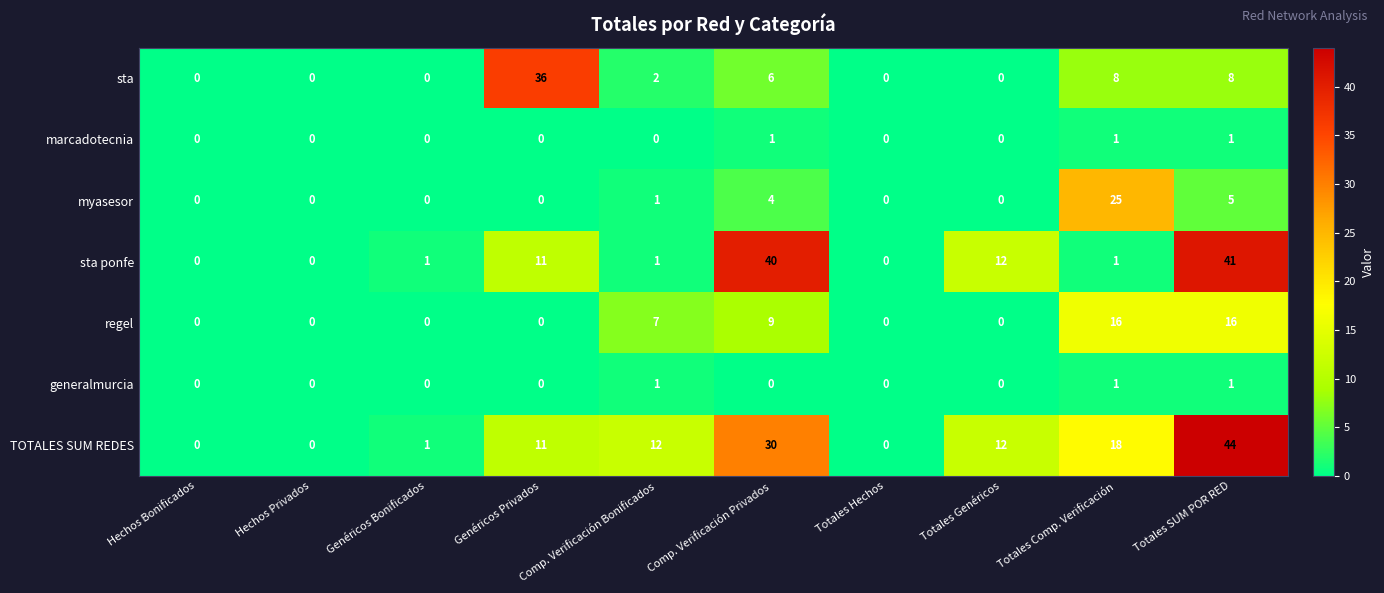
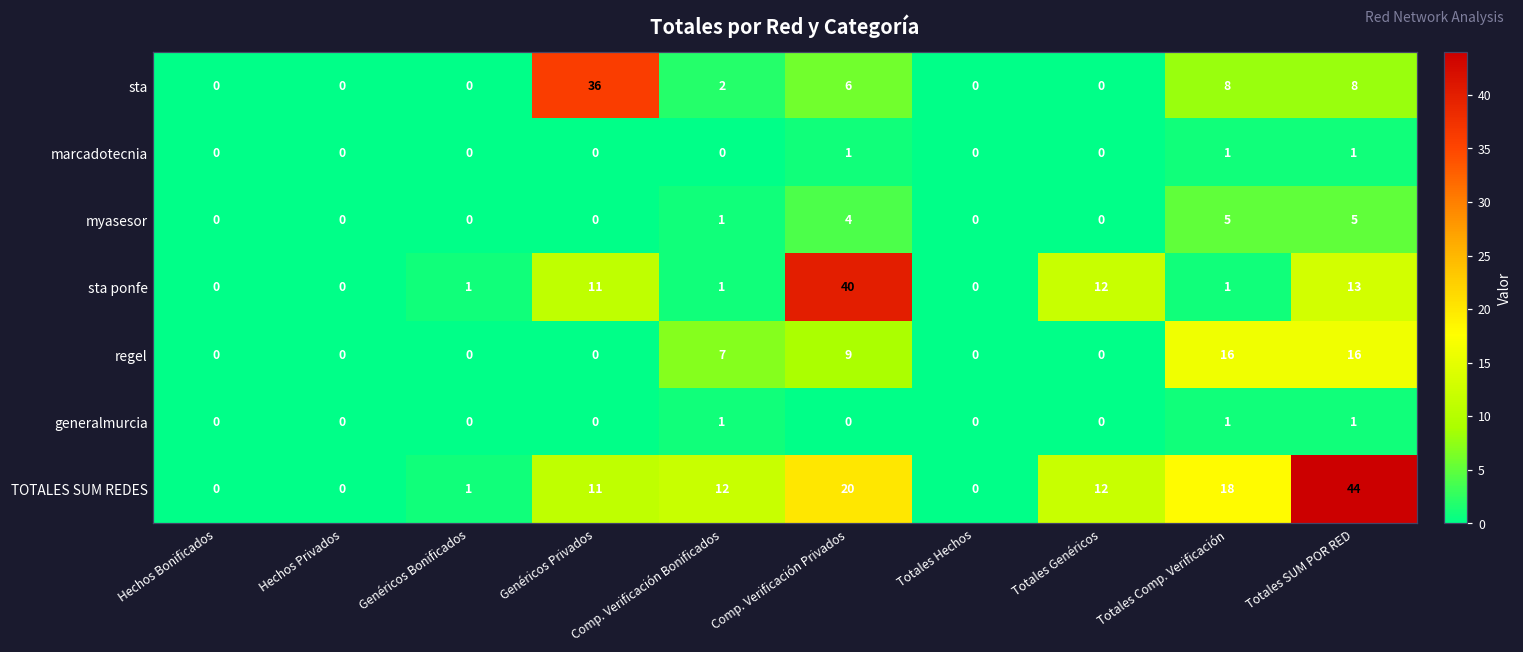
  {
    "sta": {
      "Hechos Bonificados": 0,
      "Hechos Privados": 0,
      "Genéricos Bonificados": 0,
      "Genéricos Privados": 36,
      "Comp. Verificación Bonificados": 2,
      "Comp. Verificación Privados": 6,
      "Totales Hechos": 0,
      "Totales Genéricos": 0,
      "Totales Comp. Verificación": 8,
      "Totales SUM POR RED": 8
    },
    "marcadotecnia": {
      "Hechos Bonificados": 0,
      "Hechos Privados": 0,
      "Genéricos Bonificados": 0,
      "Genéricos Privados": 0,
      "Comp. Verificación Bonificados": 0,
      "Comp. Verificación Privados": 1,
      "Totales Hechos": 0,
      "Totales Genéricos": 0,
      "Totales Comp. Verificación": 1,
      "Totales SUM POR RED": 1
    },
    "myasesor": {
      "Hechos Bonificados": 0,
      "Hechos Privados": 0,
      "Genéricos Bonificados": 0,
      "Genéricos Privados": 0,
      "Comp. Verificación Bonificados": 1,
      "Comp. Verificación Privados": 4,
      "Totales Hechos": 0,
      "Totales Genéricos": 0,
-     "Totales Comp. Verificación": 25,
+     "Totales Comp. Verificación": 5,
      "Totales SUM POR RED": 5
    },
    "sta ponfe": {
      "Hechos Bonificados": 0,
      "Hechos Privados": 0,
      "Genéricos Bonificados": 1,
      "Genéricos Privados": 11,
      "Comp. Verificación Bonificados": 1,
      "Comp. Verificación Privados": 40,
      "Totales Hechos": 0,
      "Totales Genéricos": 12,
      "Totales Comp. Verificación": 1,
-     "Totales SUM POR RED": 41
+     "Totales SUM POR RED": 13
    },
    "regel": {
      "Hechos Bonificados": 0,
      "Hechos Privados": 0,
      "Genéricos Bonificados": 0,
      "Genéricos Privados": 0,
      "Comp. Verificación Bonificados": 7,
      "Comp. Verificación Privados": 9,
      "Totales Hechos": 0,
      "Totales Genéricos": 0,
      "Totales Comp. Verificación": 16,
      "Totales SUM POR RED": 16
    },
    "generalmurcia": {
      "Hechos Bonificados": 0,
      "Hechos Privados": 0,
      "Genéricos Bonificados": 0,
      "Genéricos Privados": 0,
      "Comp. Verificación Bonificados": 1,
      "Comp. Verificación Privados": 0,
      "Totales Hechos": 0,
      "Totales Genéricos": 0,
      "Totales Comp. Verificación": 1,
      "Totales SUM POR RED": 1
    },
    "TOTALES SUM REDES": {
      "Hechos Bonificados": 0,
      "Hechos Privados": 0,
      "Genéricos Bonificados": 1,
      "Genéricos Privados": 11,
      "Comp. Verificación Bonificados": 12,
-     "Comp. Verificación Privados": 30,
+     "Comp. Verificación Privados": 20,
      "Totales Hechos": 0,
      "Totales Genéricos": 12,
      "Totales Comp. Verificación": 18,
      "Totales SUM POR RED": 44
    }
  }
